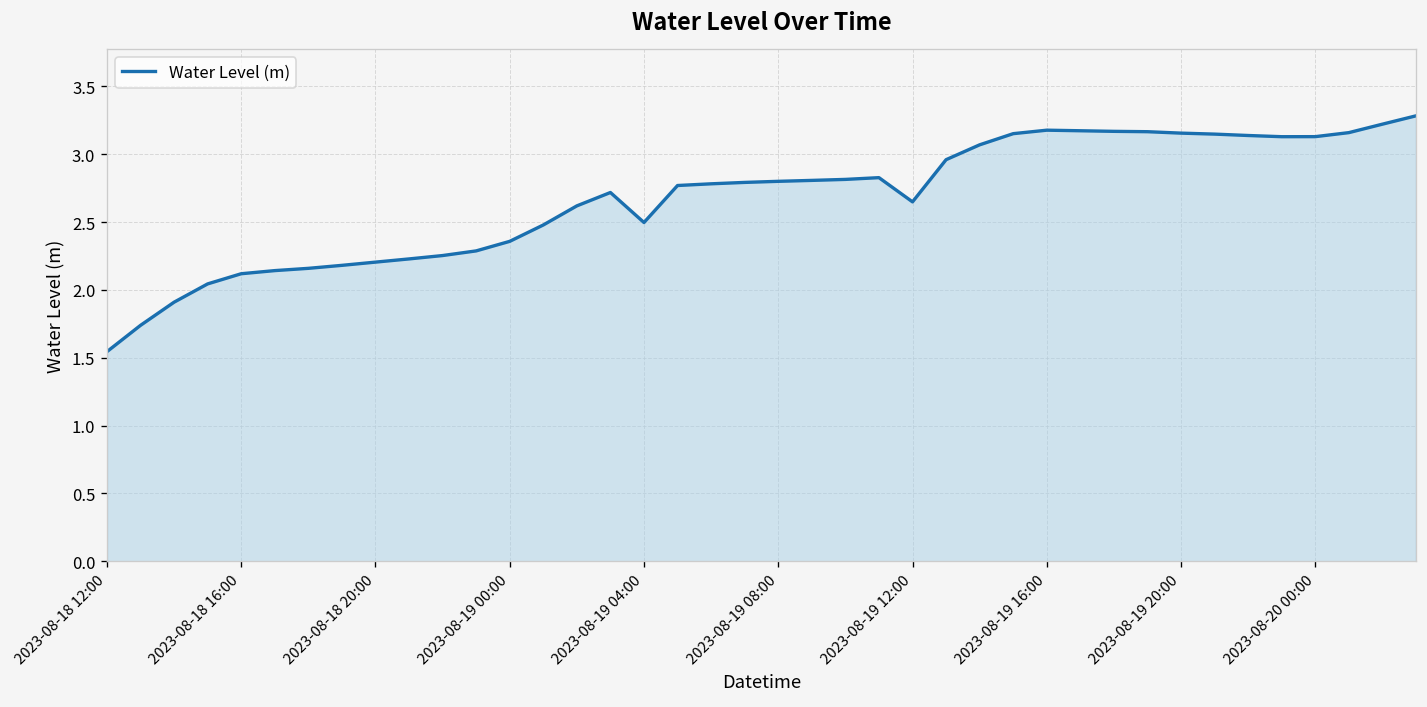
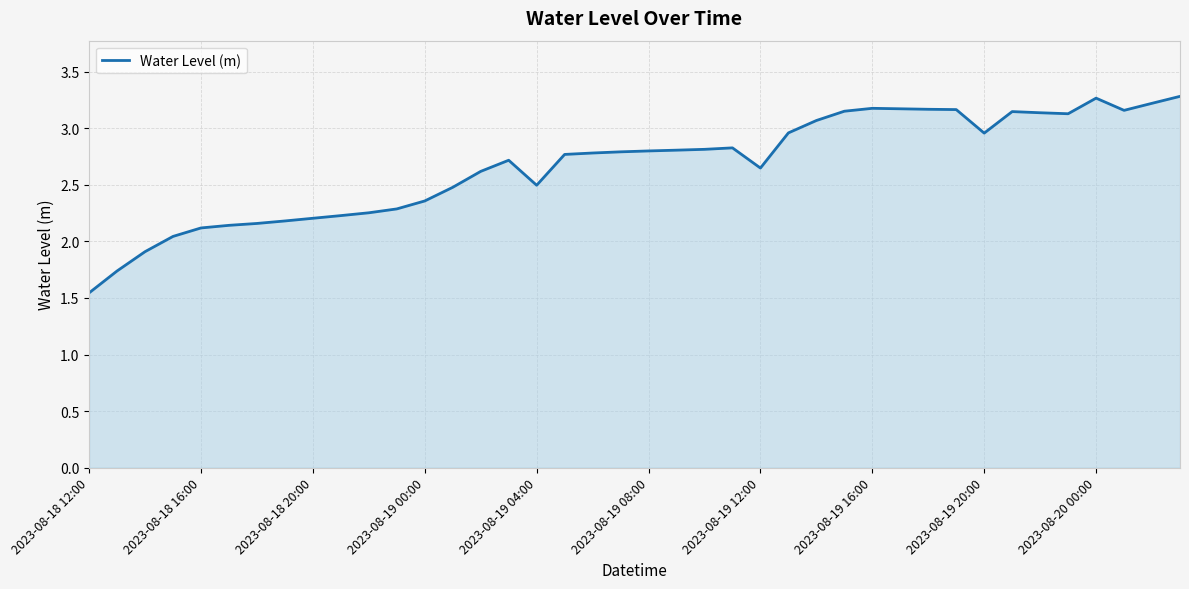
  {
    "2023-08-18 12:00": 1.55,
    "2023-08-18 16:00": 2.12,
    "2023-08-18 20:00": 2.21,
    "2023-08-19 00:00": 2.36,
    "2023-08-19 04:00": 2.50,
    "2023-08-19 08:00": 2.80,
    "2023-08-19 12:00": 2.65,
    "2023-08-19 16:00": 3.18,
-   "2023-08-19 20:00": 3.16,
-   "2023-08-20 00:00": 3.13
+   "2023-08-19 20:00": 2.96,
+   "2023-08-20 00:00": 3.27
  }
